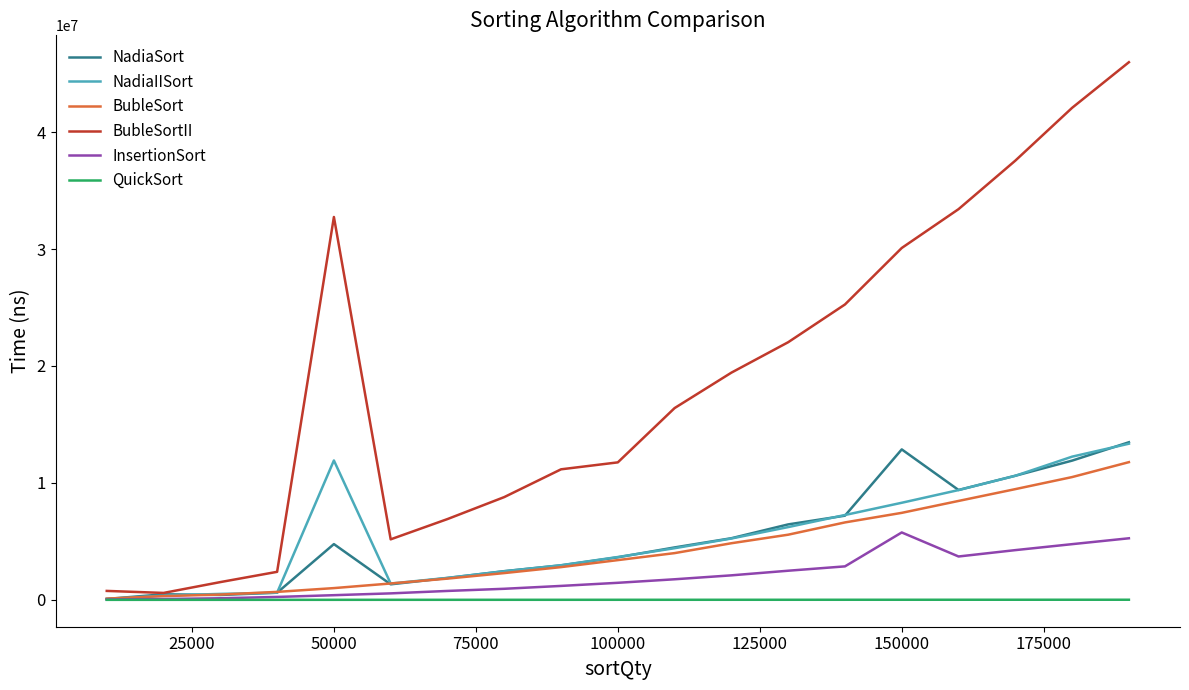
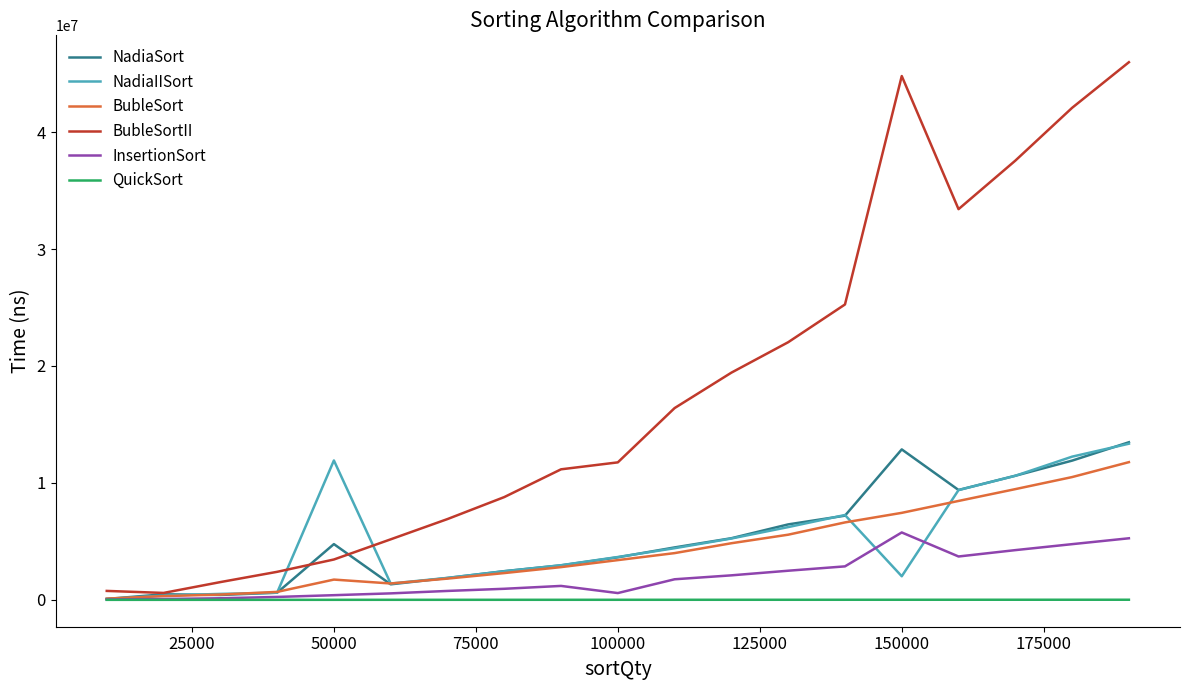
  {
    "NadiaSort": {
      "50000": 4800000,
      "150000": 12900000
    },
    "NadiaIISort": {
      "50000": 11900000,
-     "150000": 8300000
+     "150000": 2000000
    },
    "BubleSort": {
-     "50000": 1000000,
+     "50000": 1700000,
      "100000": 3400000,
      "150000": 7400000
    },
    "BubleSortII": {
-     "50000": 32700000,
+     "50000": 3500000,
      "100000": 11800000,
-     "150000": 30100000
+     "150000": 44800000
    },
    "InsertionSort": {
      "50000": 400000,
-     "100000": 1500000,
+     "100000": 600000,
      "150000": 5800000
    },
    "QuickSort": {
      "50000": 0,
      "100000": 0,
      "150000": 0
    }
  }
